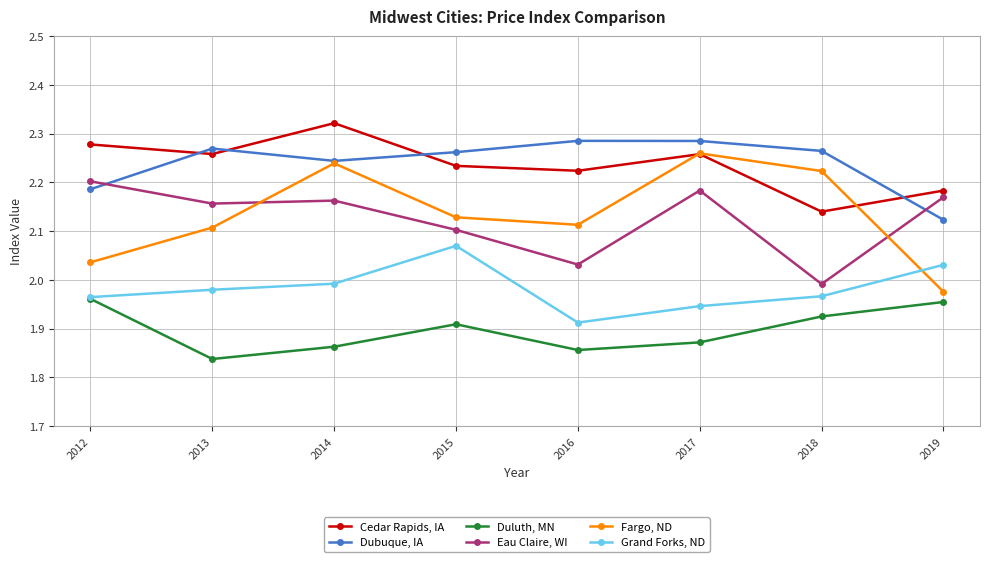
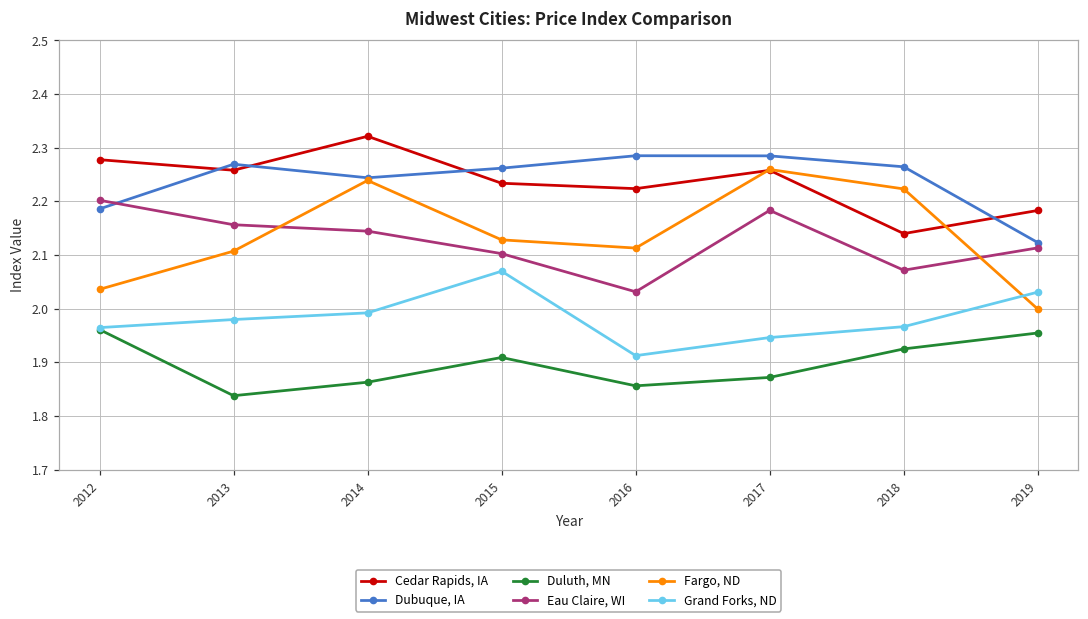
  {
    "Cedar Rapids, IA": {
      "2012": 2.28,
      "2013": 2.26,
      "2014": 2.32,
      "2015": 2.23,
      "2016": 2.22,
      "2018": 2.14,
      "2019": 2.18
    },
    "Dubuque, IA": {
      "2012": 2.19,
      "2013": 2.27,
      "2015": 2.26,
      "2016": 2.29,
      "2017": 2.28,
      "2018": 2.26,
      "2019": 2.12
    },
    "Duluth, MN": {
      "2013": 1.84,
      "2014": 1.86,
      "2015": 1.91,
      "2016": 1.86,
      "2017": 1.87,
      "2018": 1.92,
      "2019": 1.95
    },
    "Eau Claire, WI": {
      "2012": 2.20,
      "2013": 2.16,
-     "2014": 2.16,
+     "2014": 2.14,
      "2015": 2.10,
      "2016": 2.03,
      "2017": 2.18,
-     "2018": 1.99,
-     "2019": 2.17
+     "2018": 2.07,
+     "2019": 2.11
    },
    "Fargo, ND": {
      "2012": 2.04,
      "2013": 2.11,
      "2015": 2.13,
      "2016": 2.11,
      "2018": 2.22,
-     "2019": 1.98
+     "2019": 2.00
    },
    "Grand Forks, ND": {
      "2013": 1.98,
      "2014": 1.99,
      "2015": 2.07,
      "2016": 1.91,
      "2017": 1.95,
      "2018": 1.97,
      "2019": 2.03
    }
  }
